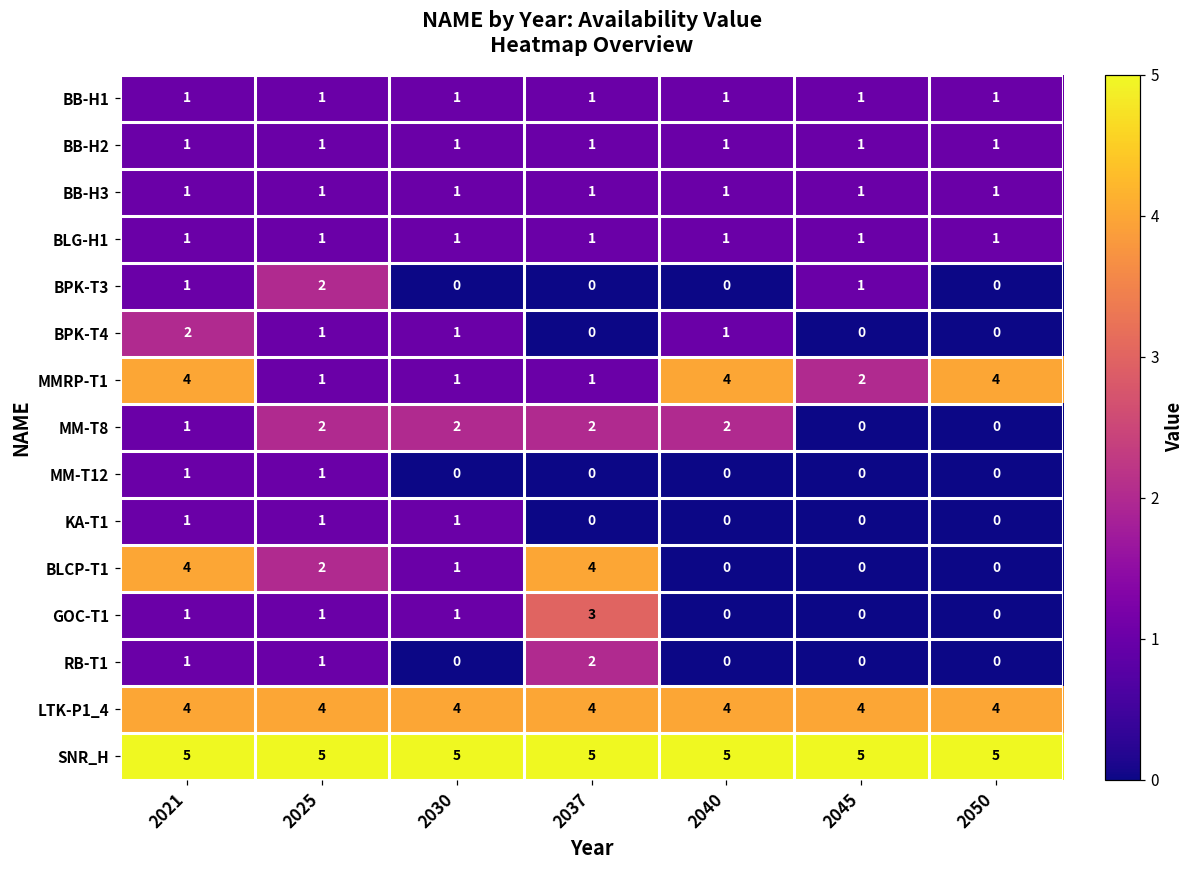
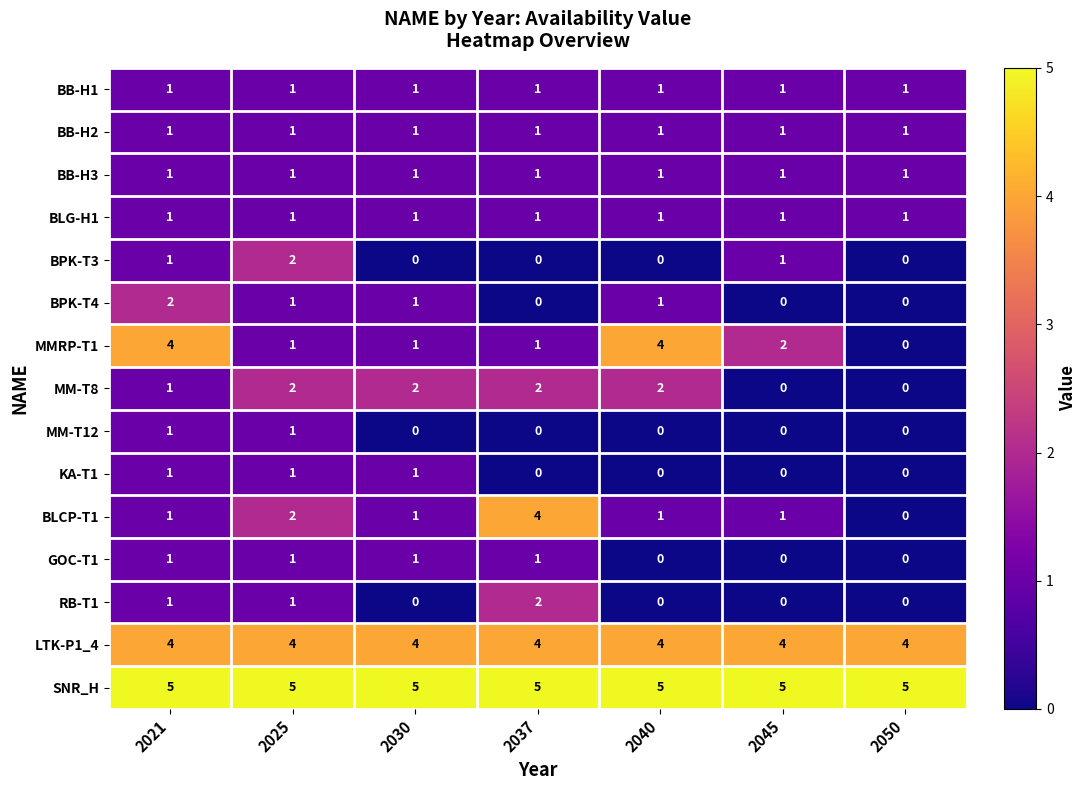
  {
    "BB-H1": {
      "2021": 1,
      "2025": 1,
      "2030": 1,
      "2037": 1,
      "2040": 1,
      "2045": 1,
      "2050": 1
    },
    "BB-H2": {
      "2021": 1,
      "2025": 1,
      "2030": 1,
      "2037": 1,
      "2040": 1,
      "2045": 1,
      "2050": 1
    },
    "BB-H3": {
      "2021": 1,
      "2025": 1,
      "2030": 1,
      "2037": 1,
      "2040": 1,
      "2045": 1,
      "2050": 1
    },
    "BLG-H1": {
      "2021": 1,
      "2025": 1,
      "2030": 1,
      "2037": 1,
      "2040": 1,
      "2045": 1,
      "2050": 1
    },
    "BPK-T3": {
      "2021": 1,
      "2025": 2,
      "2030": 0,
      "2037": 0,
      "2040": 0,
      "2045": 1,
      "2050": 0
    },
    "BPK-T4": {
      "2021": 2,
      "2025": 1,
      "2030": 1,
      "2037": 0,
      "2040": 1,
      "2045": 0,
      "2050": 0
    },
    "MMRP-T1": {
      "2021": 4,
      "2025": 1,
      "2030": 1,
      "2037": 1,
      "2040": 4,
      "2045": 2,
-     "2050": 4
+     "2050": 0
    },
    "MM-T8": {
      "2021": 1,
      "2025": 2,
      "2030": 2,
      "2037": 2,
      "2040": 2,
      "2045": 0,
      "2050": 0
    },
    "MM-T12": {
      "2021": 1,
      "2025": 1,
      "2030": 0,
      "2037": 0,
      "2040": 0,
      "2045": 0,
      "2050": 0
    },
    "KA-T1": {
      "2021": 1,
      "2025": 1,
      "2030": 1,
      "2037": 0,
      "2040": 0,
      "2045": 0,
      "2050": 0
    },
    "BLCP-T1": {
-     "2021": 4,
+     "2021": 1,
      "2025": 2,
      "2030": 1,
      "2037": 4,
-     "2040": 0,
-     "2045": 0,
+     "2040": 1,
+     "2045": 1,
      "2050": 0
    },
    "GOC-T1": {
      "2021": 1,
      "2025": 1,
      "2030": 1,
-     "2037": 3,
+     "2037": 1,
      "2040": 0,
      "2045": 0,
      "2050": 0
    },
    "RB-T1": {
      "2021": 1,
      "2025": 1,
      "2030": 0,
      "2037": 2,
      "2040": 0,
      "2045": 0,
      "2050": 0
    },
    "LTK-P1_4": {
      "2021": 4,
      "2025": 4,
      "2030": 4,
      "2037": 4,
      "2040": 4,
      "2045": 4,
      "2050": 4
    },
    "SNR_H": {
      "2021": 5,
      "2025": 5,
      "2030": 5,
      "2037": 5,
      "2040": 5,
      "2045": 5,
      "2050": 5
    }
  }
